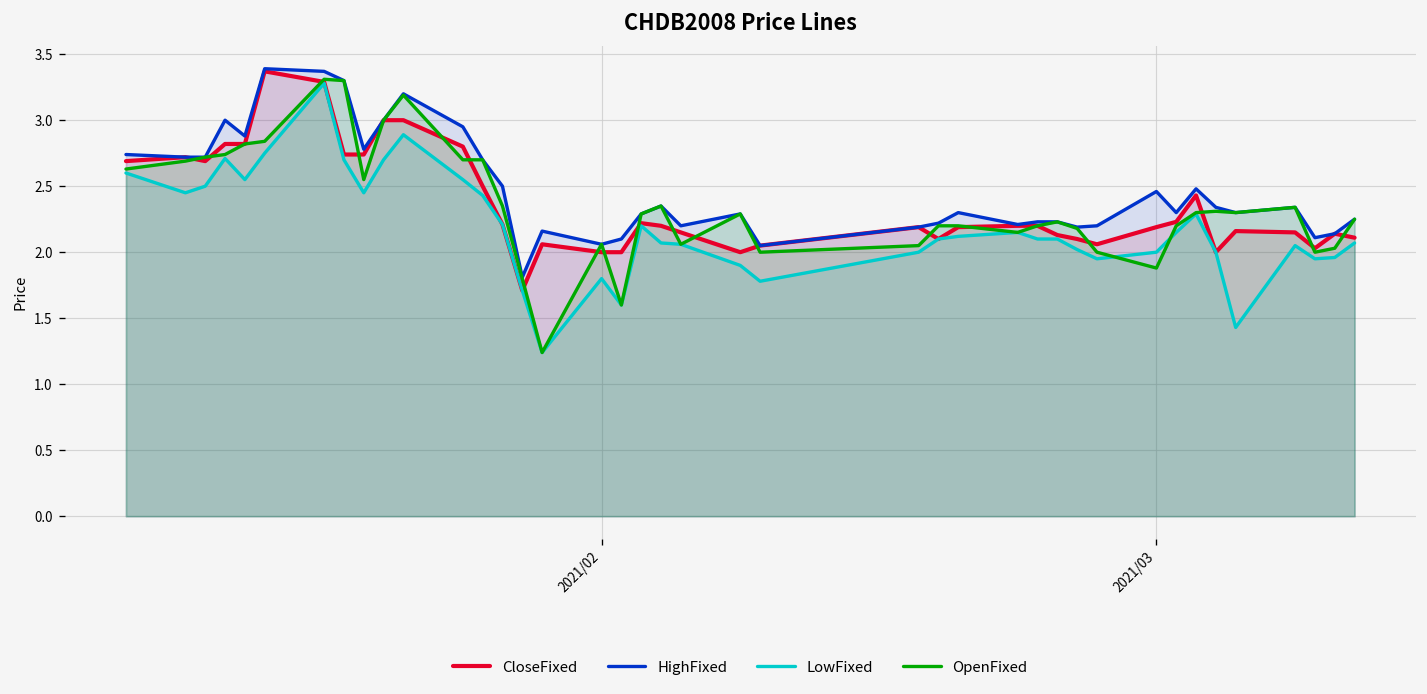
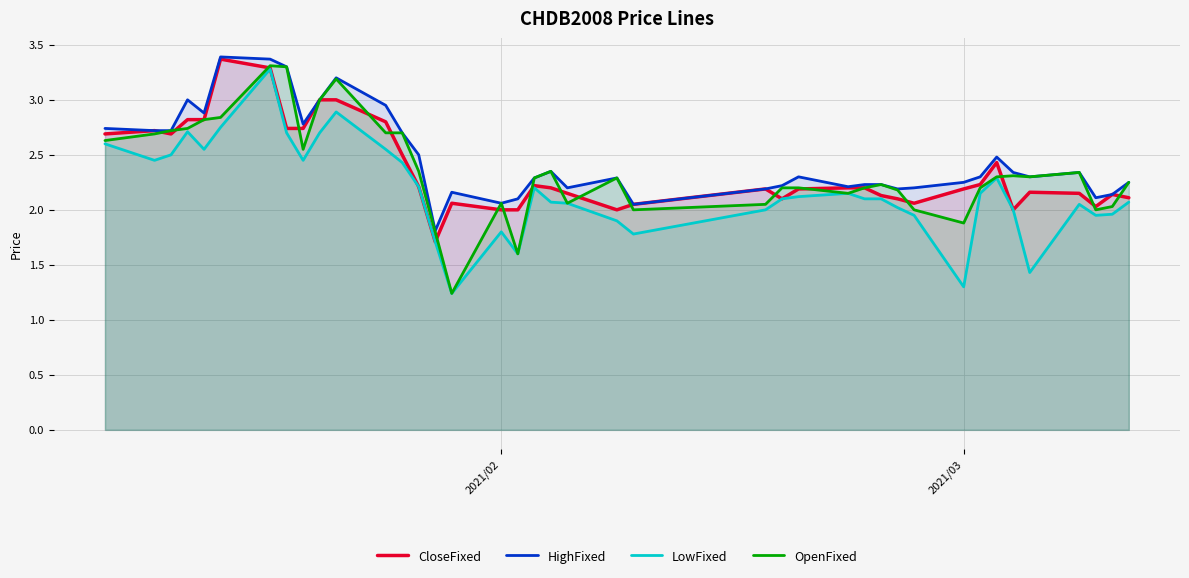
  {
    "CloseFixed": {
      "2021/02": 2.00,
      "2021/03": 2.19
    },
    "HighFixed": {
-     "2021/03": 2.46
+     "2021/03": 2.25
    },
    "LowFixed": {
      "2021/02": 1.8,
-     "2021/03": 2.0
+     "2021/03": 1.3
    },
    "OpenFixed": {
      "2021/03": 1.88
    }
  }
